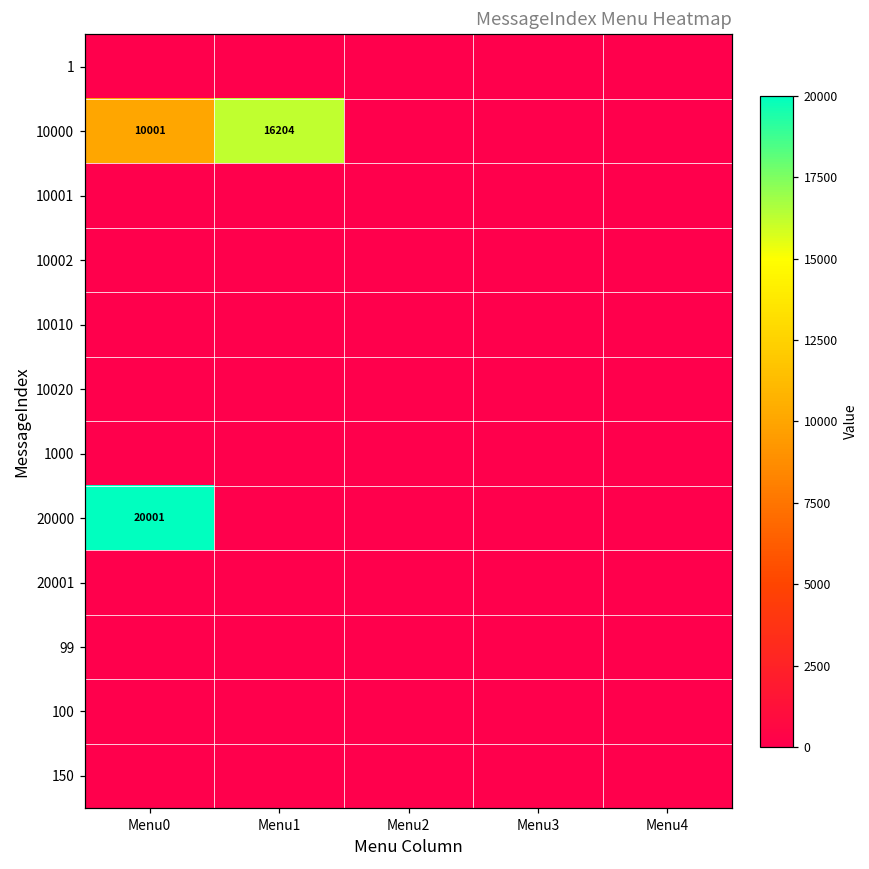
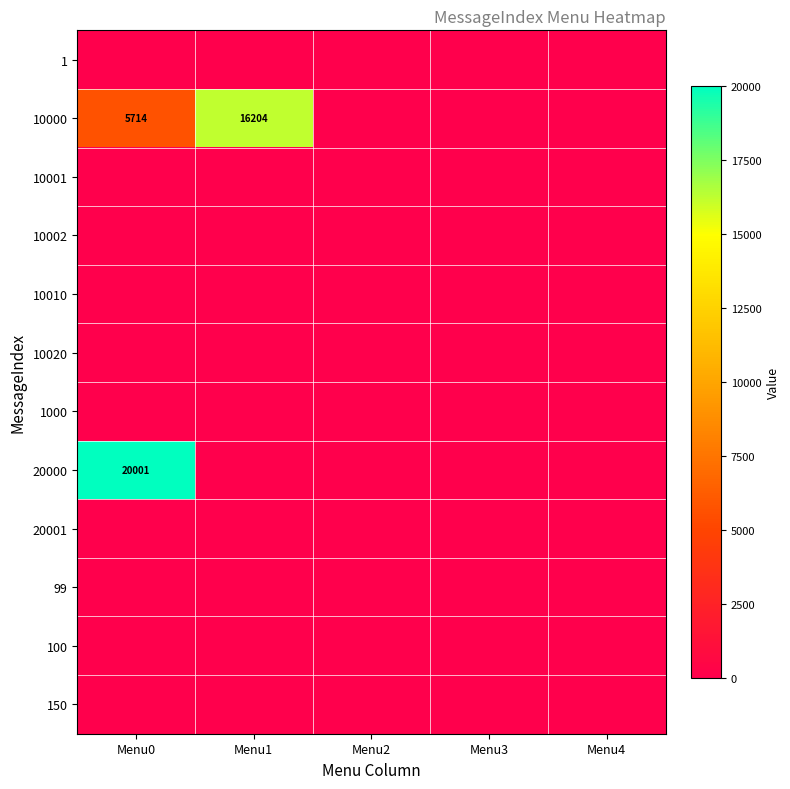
  {
    "10000": {
-     "Menu0": 10001,
+     "Menu0": 5714,
      "Menu1": 16204
    },
    "20000": {
      "Menu0": 20001
    }
  }
